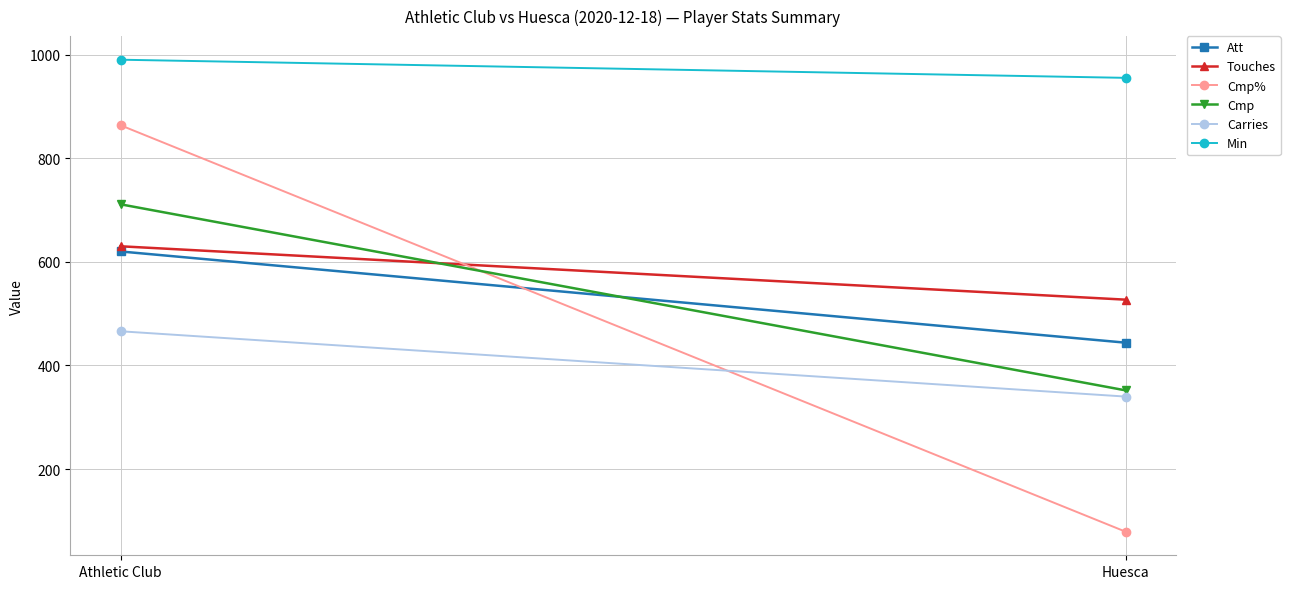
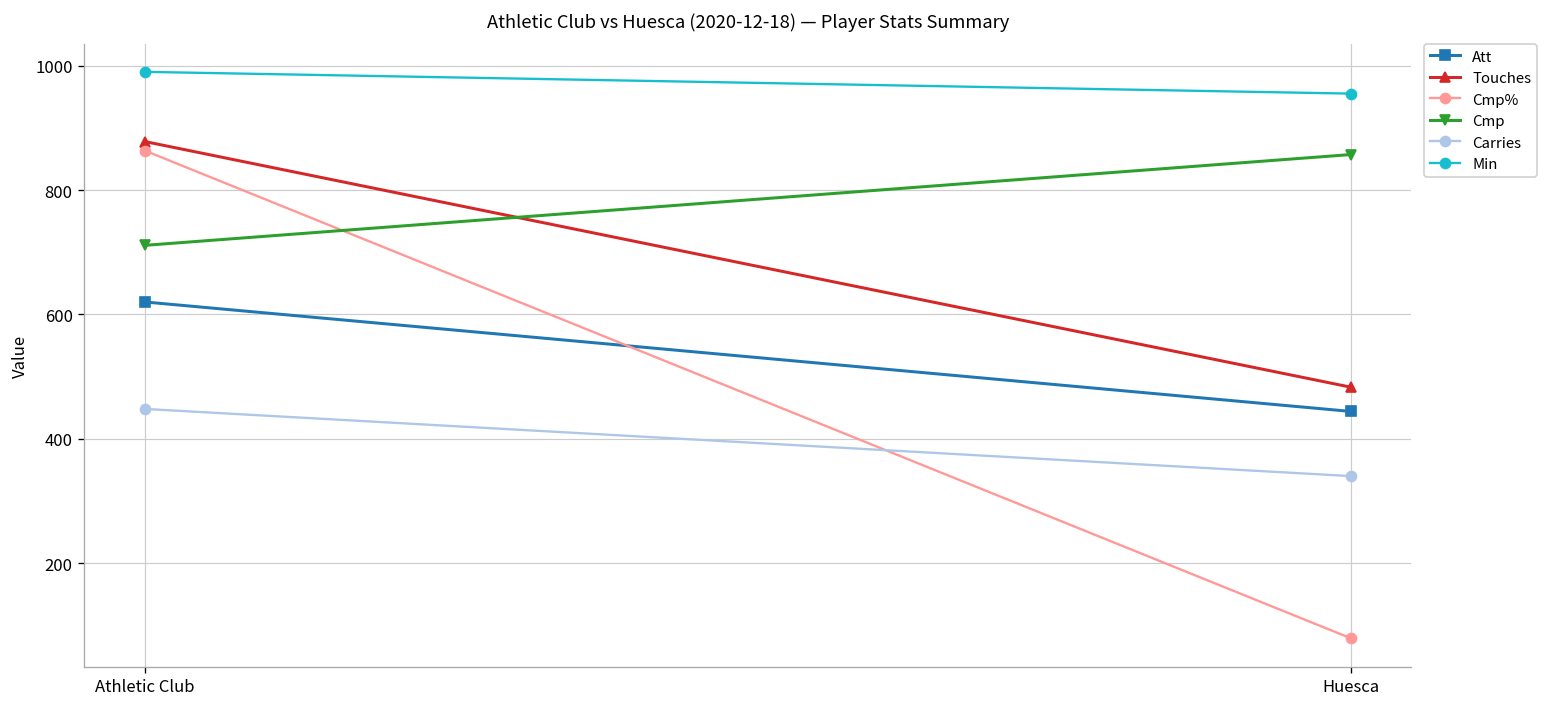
  {
    "Att": {
      "Athletic Club": 620,
      "Huesca": 440
    },
    "Touches": {
-     "Athletic Club": 630,
-     "Huesca": 530
+     "Athletic Club": 880,
+     "Huesca": 480
    },
    "Cmp%": {
      "Athletic Club": 860,
      "Huesca": 80
    },
    "Cmp": {
      "Athletic Club": 710,
-     "Huesca": 350
+     "Huesca": 860
    },
    "Carries": {
-     "Athletic Club": 470,
+     "Athletic Club": 450,
      "Huesca": 340
    },
    "Min": {
      "Athletic Club": 990,
      "Huesca": 960
    }
  }
